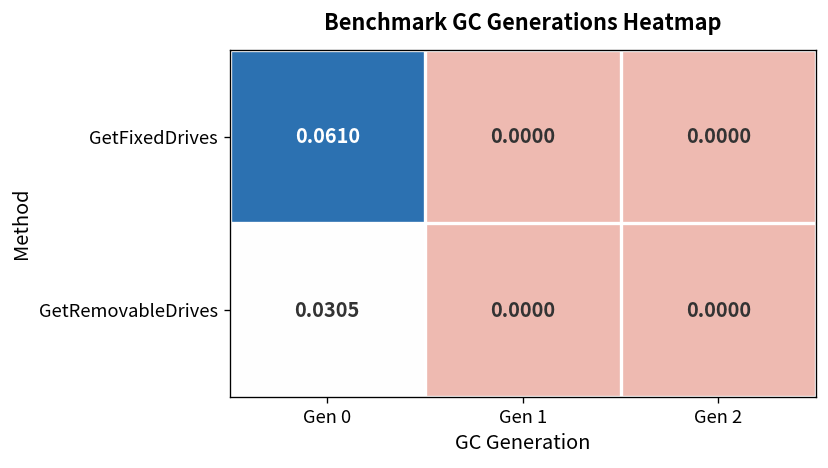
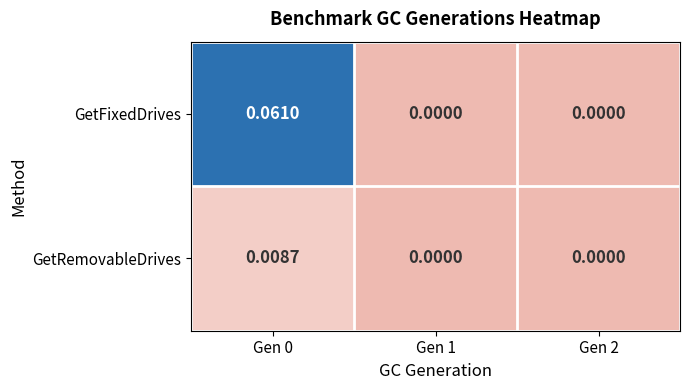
  {
    "GetFixedDrives": {
      "Gen 0": 0.0610,
      "Gen 1": 0.0000,
      "Gen 2": 0.0000
    },
    "GetRemovableDrives": {
-     "Gen 0": 0.0305,
+     "Gen 0": 0.0087,
      "Gen 1": 0.0000,
      "Gen 2": 0.0000
    }
  }
